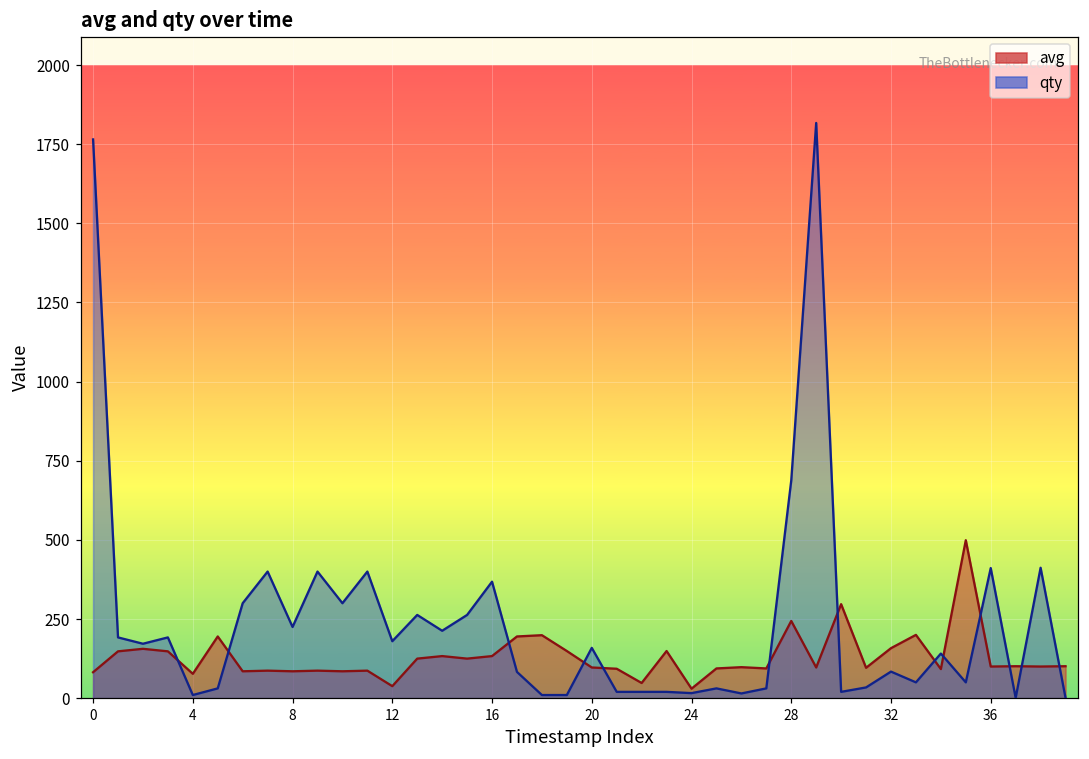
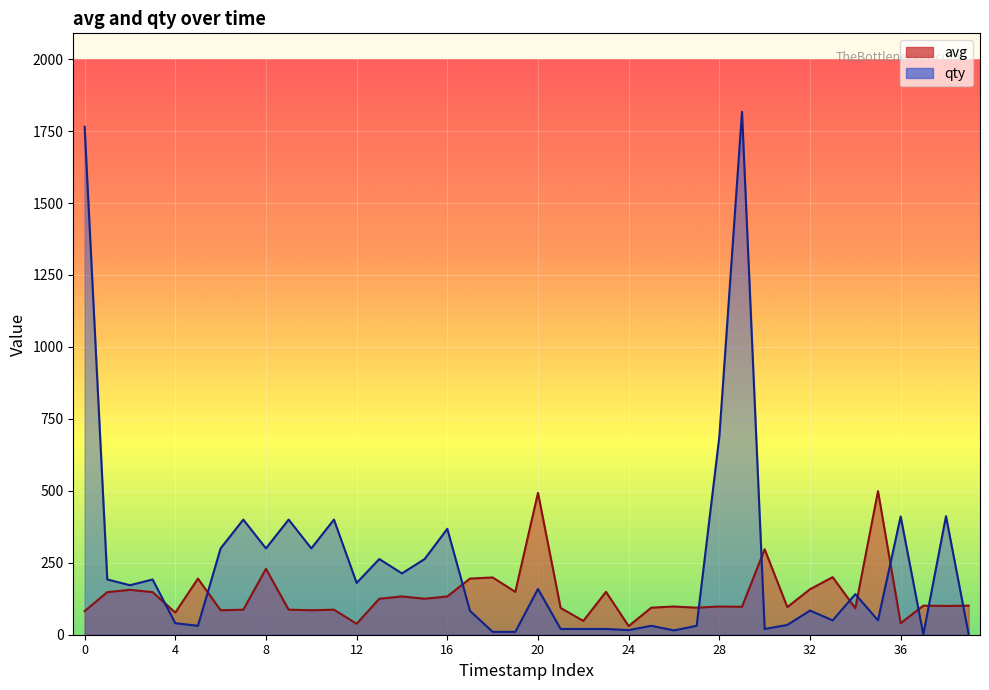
  {
    "avg": {
      "0": 80,
      "4": 80,
-     "8": 90,
+     "8": 230,
      "12": 40,
      "16": 130,
-     "20": 100,
+     "20": 490,
      "24": 30,
-     "28": 240,
+     "28": 100,
      "32": 160,
-     "36": 100
+     "36": 40
    },
    "qty": {
      "0": 1770,
-     "4": 10,
-     "8": 230,
+     "4": 40,
+     "8": 300,
      "12": 180,
      "16": 370,
      "20": 160,
      "24": 20,
      "28": 690,
      "32": 80,
      "36": 410
    }
  }
